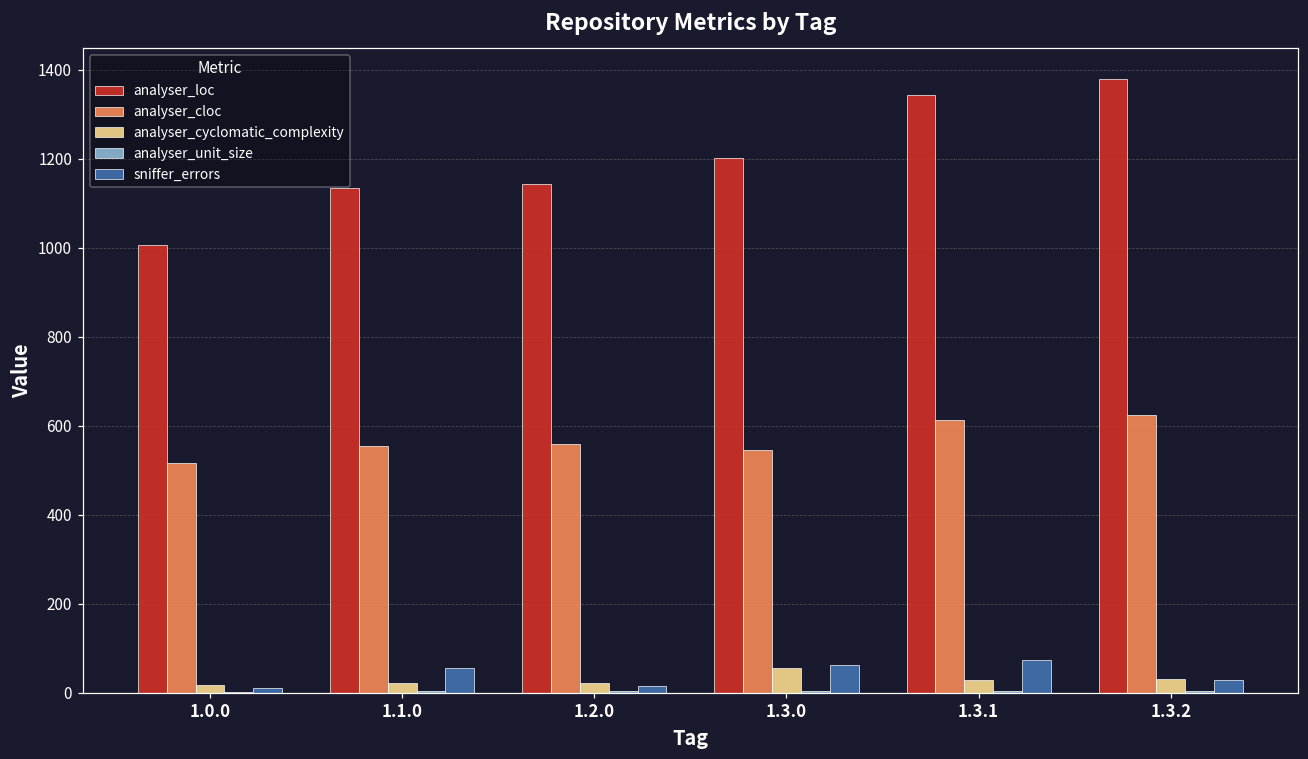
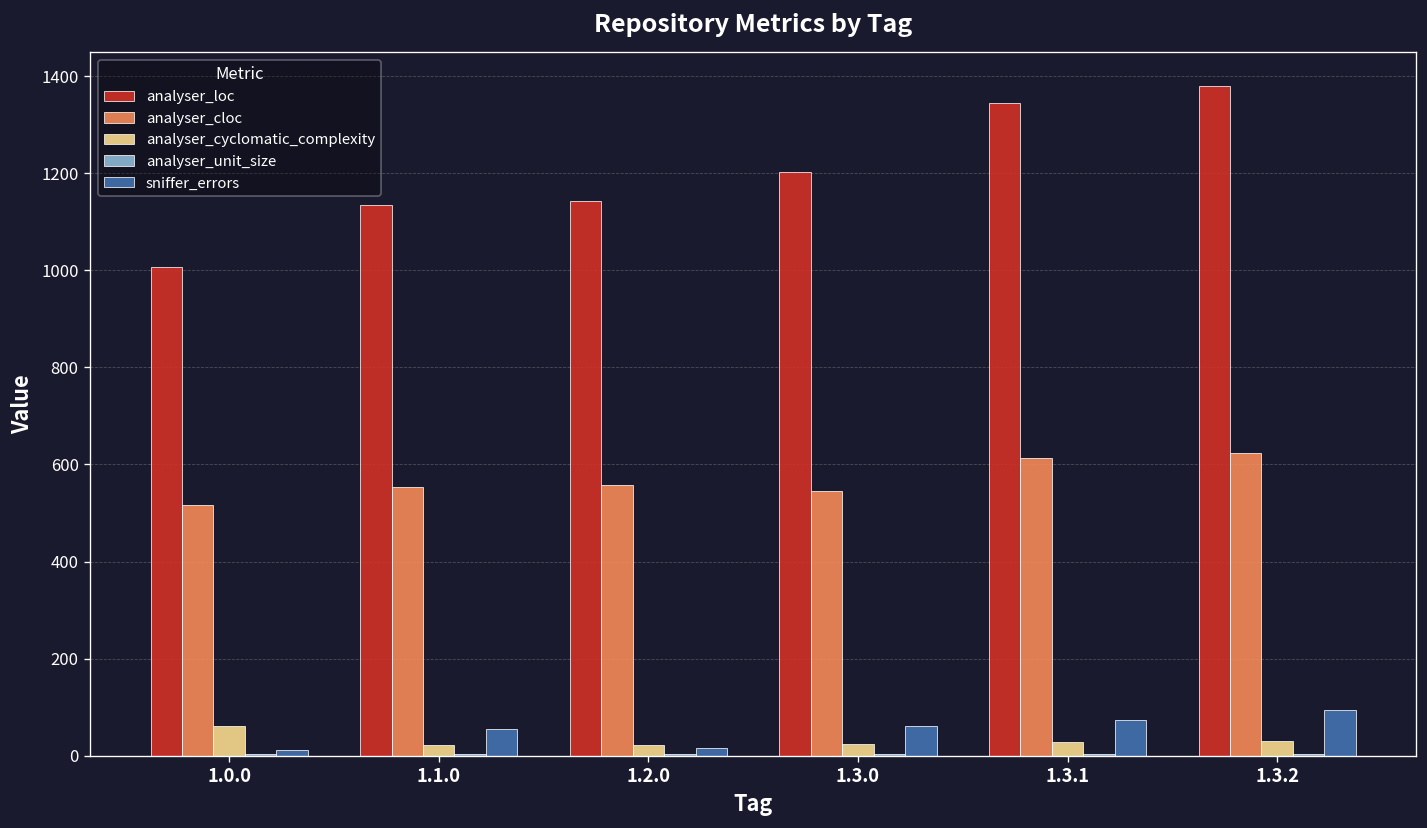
  {
    "analyser_loc": {
      "1.0.0": 1010,
      "1.1.0": 1130,
      "1.2.0": 1140,
      "1.3.0": 1200,
      "1.3.1": 1340,
      "1.3.2": 1380
    },
    "analyser_cloc": {
      "1.0.0": 520,
      "1.1.0": 550,
      "1.2.0": 560,
      "1.3.0": 550,
      "1.3.1": 610,
      "1.3.2": 620
    },
    "analyser_cyclomatic_complexity": {
-     "1.0.0": 20,
+     "1.0.0": 60,
      "1.1.0": 20,
      "1.2.0": 20,
-     "1.3.0": 60,
+     "1.3.0": 30,
      "1.3.1": 30,
      "1.3.2": 30
    },
    "sniffer_errors": {
      "1.0.0": 10,
      "1.1.0": 60,
      "1.2.0": 20,
      "1.3.0": 60,
      "1.3.1": 70,
-     "1.3.2": 30
+     "1.3.2": 90
    }
  }
